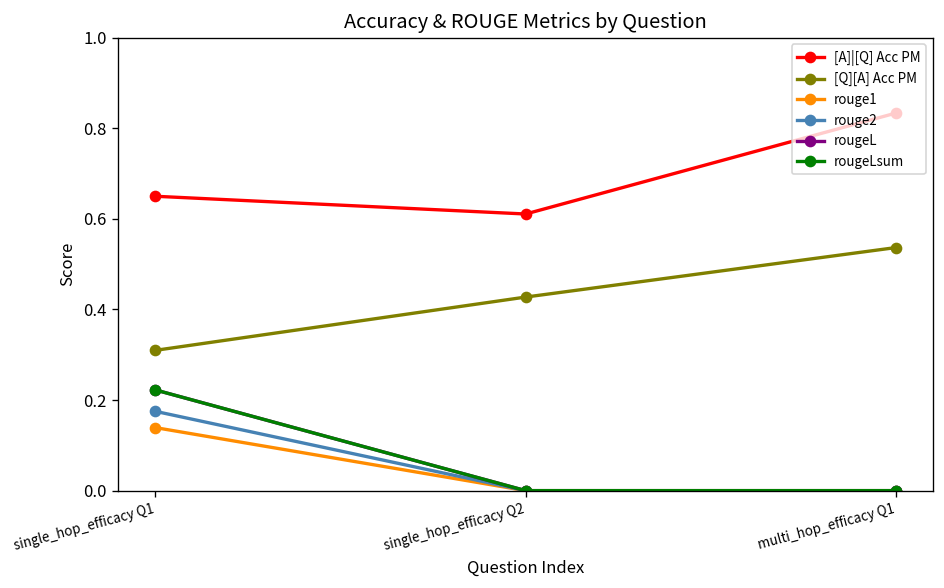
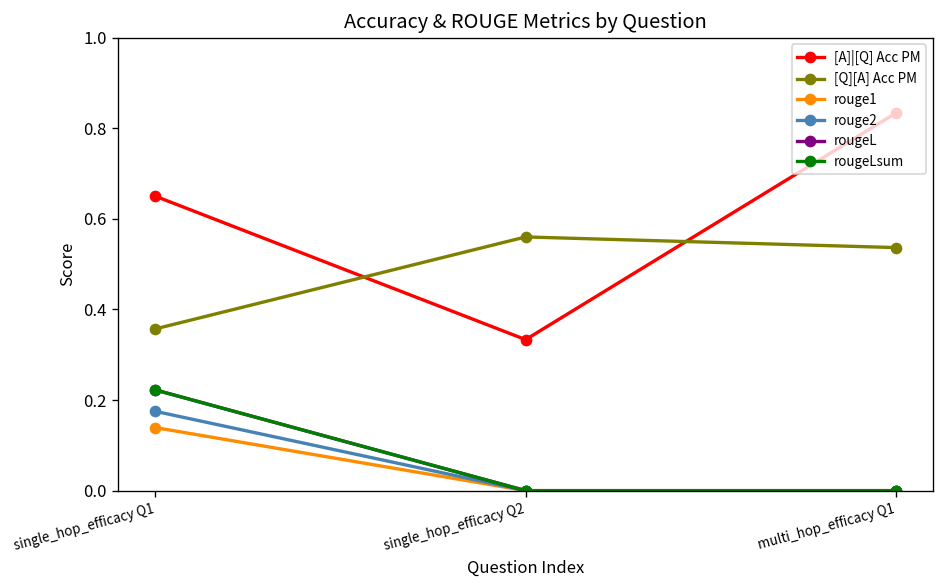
  {
    "[A]|[Q] Acc PM": {
      "single_hop_efficacy Q1": 0.65,
-     "single_hop_efficacy Q2": 0.61
+     "single_hop_efficacy Q2": 0.33
    },
    "[Q][A] Acc PM": {
-     "single_hop_efficacy Q1": 0.31,
-     "single_hop_efficacy Q2": 0.43,
+     "single_hop_efficacy Q1": 0.36,
+     "single_hop_efficacy Q2": 0.56,
      "multi_hop_efficacy Q1": 0.54
    },
    "rouge1": {
      "single_hop_efficacy Q1": 0.14
    },
    "rouge2": {
      "single_hop_efficacy Q1": 0.18
    },
    "rougeLsum": {
      "single_hop_efficacy Q1": 0.22
    }
  }
